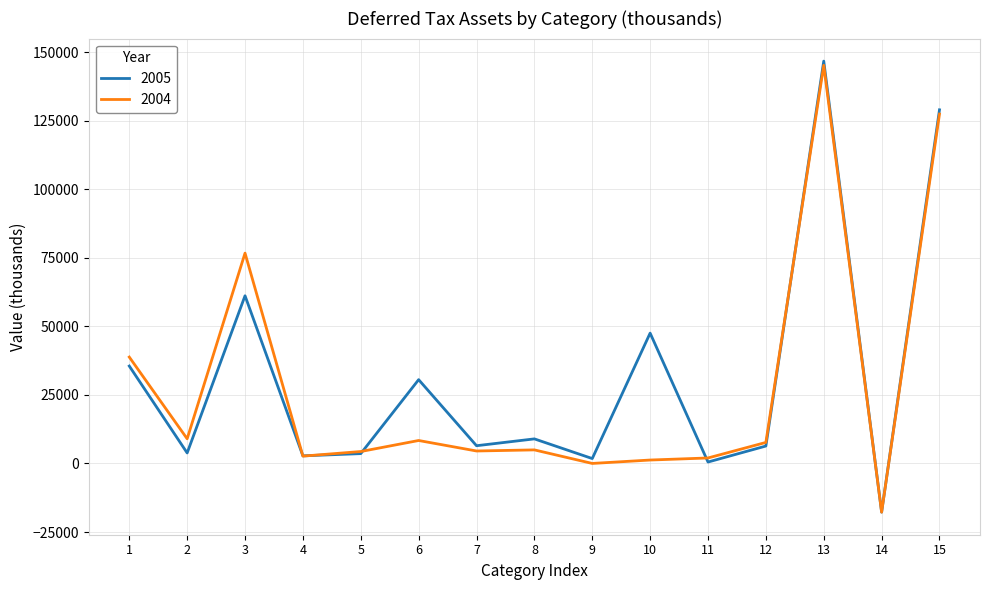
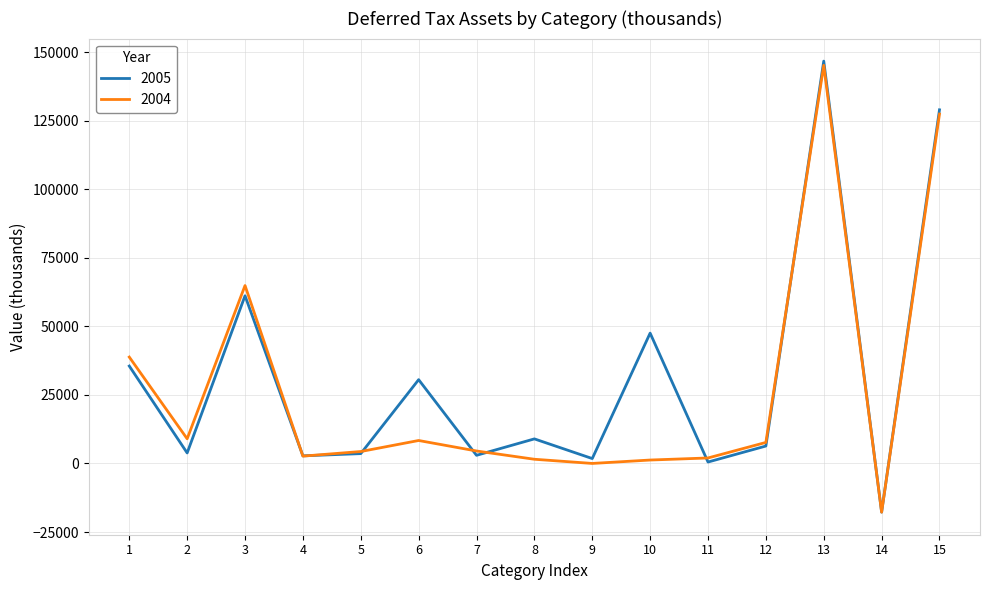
  {
    "2005": {
      "1": 36000,
      "2": 4000,
      "3": 61000,
      "6": 31000,
-     "7": 6000,
+     "7": 3000,
      "8": 9000,
      "9": 2000,
      "10": 48000,
      "11": 1000,
      "12": 6000,
      "13": 147000,
      "15": 129000
    },
    "2004": {
      "1": 39000,
      "2": 9000,
-     "3": 77000,
+     "3": 65000,
      "6": 8000,
      "7": 5000,
-     "8": 5000,
+     "8": 2000,
      "9": 0,
      "10": 1000,
      "11": 2000,
      "12": 8000,
      "13": 145000,
      "15": 127000
    }
  }
